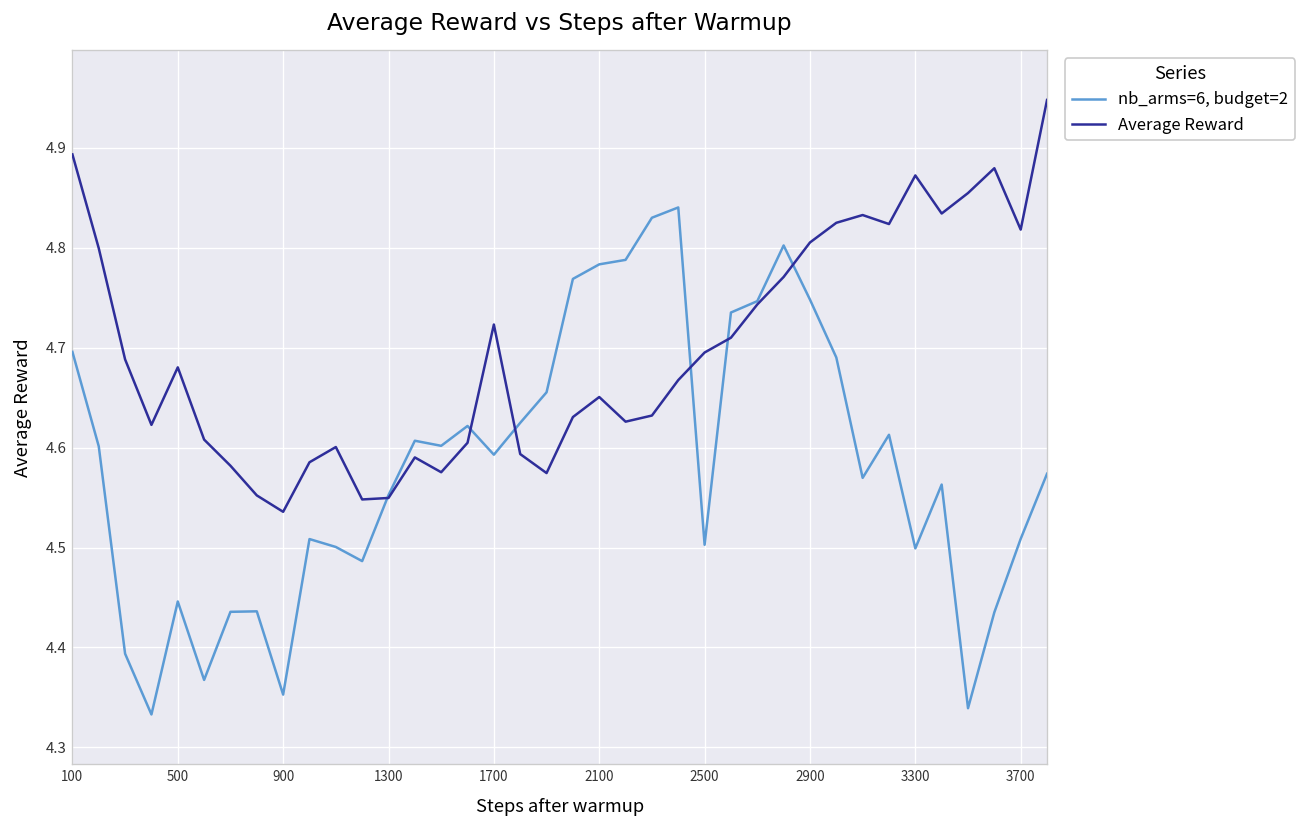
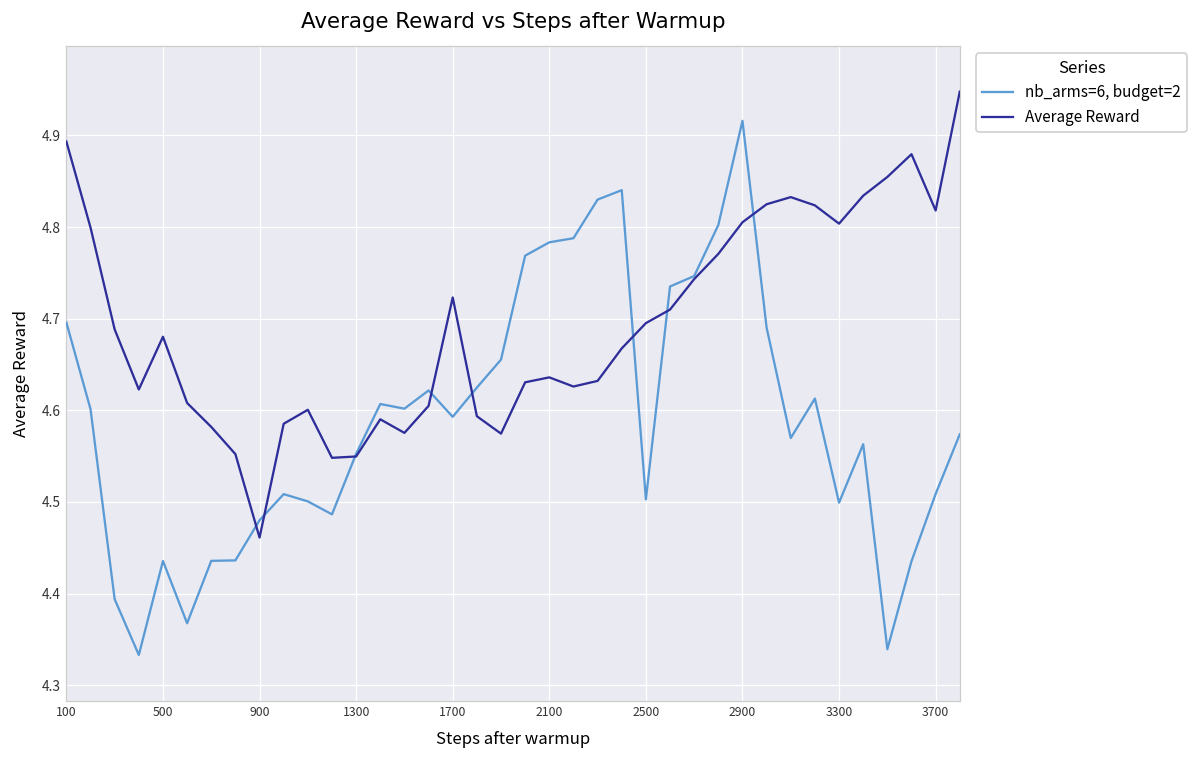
  {
    "nb_arms=6, budget=2": {
      "100": 4.70,
-     "500": 4.45,
-     "900": 4.35,
+     "500": 4.44,
+     "900": 4.48,
      "1700": 4.59,
      "2100": 4.78,
      "2500": 4.50,
-     "2900": 4.75,
+     "2900": 4.92,
      "3300": 4.50,
      "3700": 4.51
    },
    "Average Reward": {
      "100": 4.89,
      "500": 4.68,
-     "900": 4.54,
+     "900": 4.46,
      "1700": 4.72,
-     "2100": 4.65,
+     "2100": 4.64,
      "2500": 4.70,
      "2900": 4.81,
-     "3300": 4.87,
+     "3300": 4.80,
      "3700": 4.82
    }
  }
